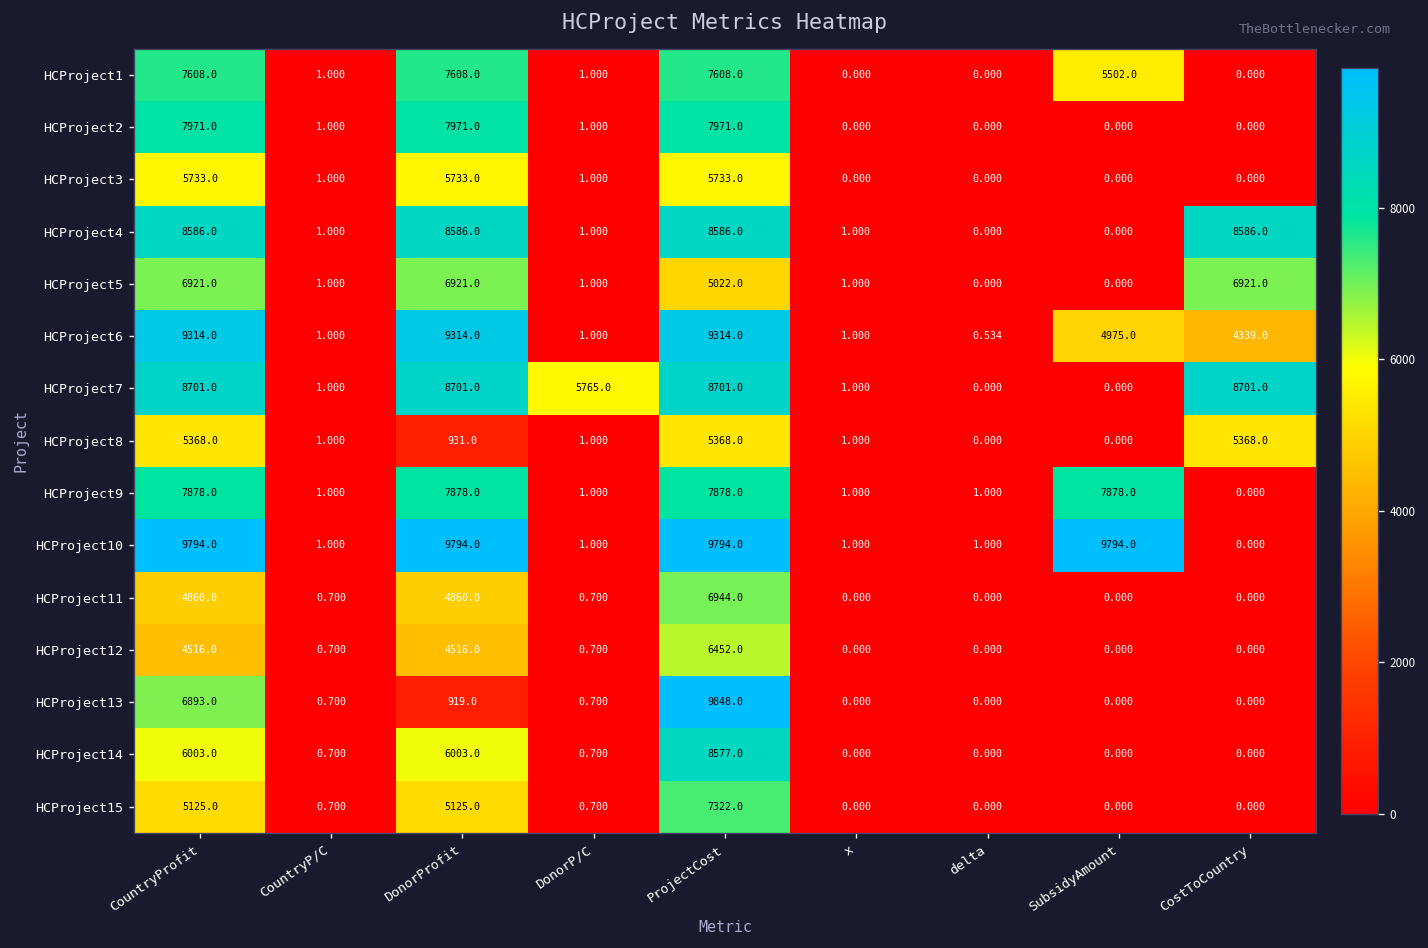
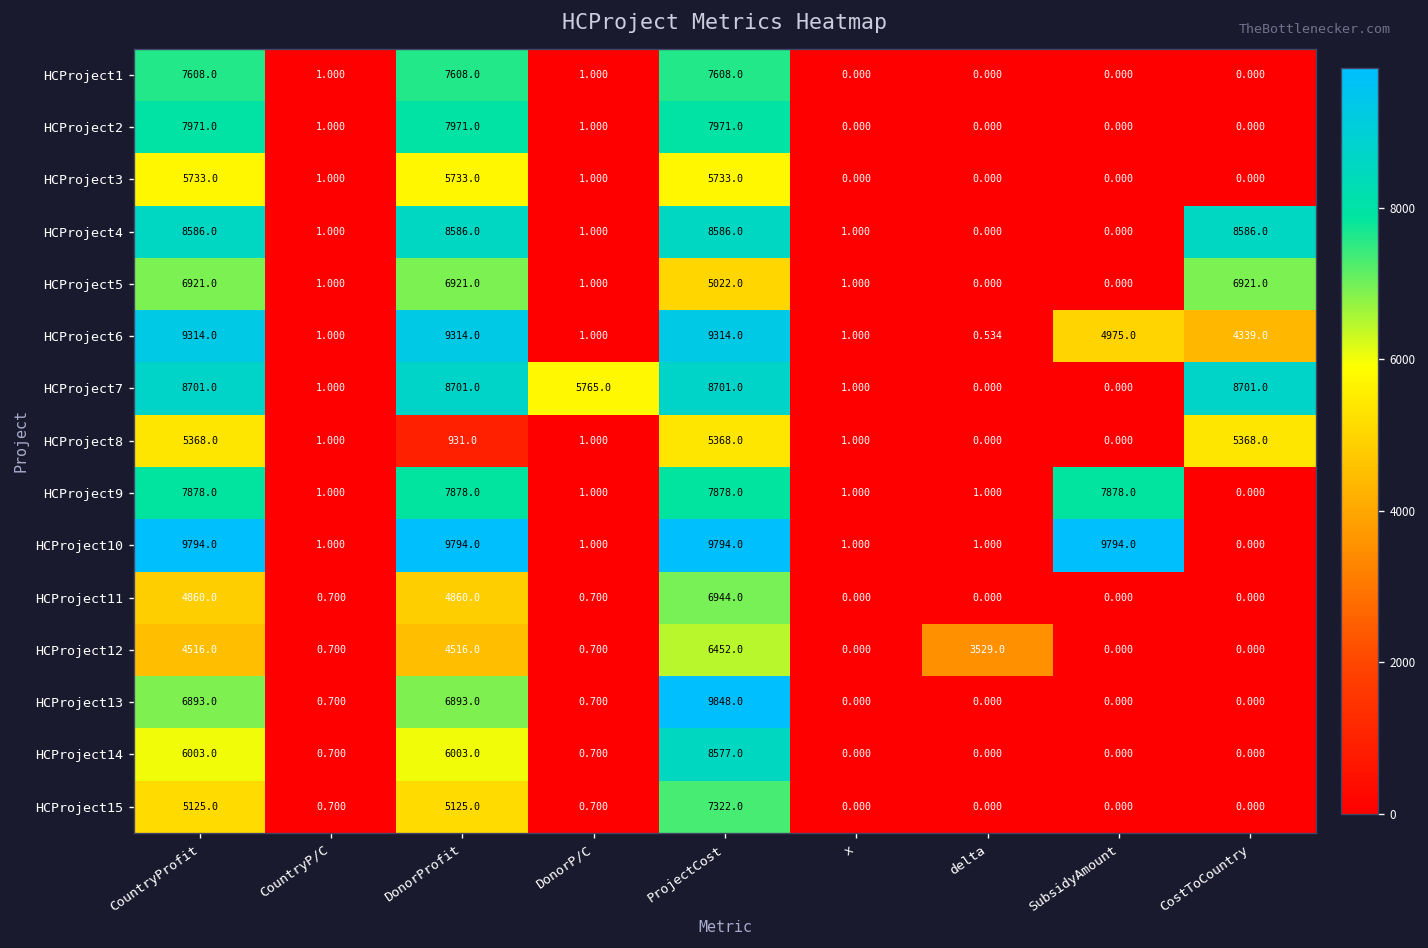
  {
    "HCProject1": {
      "CountryProfit": 7608.0,
      "CountryP/C": 1.000,
      "DonorProfit": 7608.0,
      "DonorP/C": 1.000,
      "ProjectCost": 7608.0,
      "x": 0.000,
      "delta": 0.000,
-     "SubsidyAmount": 5502.0,
+     "SubsidyAmount": 0.000,
      "CostToCountry": 0.000
    },
    "HCProject2": {
      "CountryProfit": 7971.0,
      "CountryP/C": 1.000,
      "DonorProfit": 7971.0,
      "DonorP/C": 1.000,
      "ProjectCost": 7971.0,
      "x": 0.000,
      "delta": 0.000,
      "SubsidyAmount": 0.000,
      "CostToCountry": 0.000
    },
    "HCProject3": {
      "CountryProfit": 5733.0,
      "CountryP/C": 1.000,
      "DonorProfit": 5733.0,
      "DonorP/C": 1.000,
      "ProjectCost": 5733.0,
      "x": 0.000,
      "delta": 0.000,
      "SubsidyAmount": 0.000,
      "CostToCountry": 0.000
    },
    "HCProject4": {
      "CountryProfit": 8586.0,
      "CountryP/C": 1.000,
      "DonorProfit": 8586.0,
      "DonorP/C": 1.000,
      "ProjectCost": 8586.0,
      "x": 1.000,
      "delta": 0.000,
      "SubsidyAmount": 0.000,
      "CostToCountry": 8586.0
    },
    "HCProject5": {
      "CountryProfit": 6921.0,
      "CountryP/C": 1.000,
      "DonorProfit": 6921.0,
      "DonorP/C": 1.000,
      "ProjectCost": 5022.0,
      "x": 1.000,
      "delta": 0.000,
      "SubsidyAmount": 0.000,
      "CostToCountry": 6921.0
    },
    "HCProject6": {
      "CountryProfit": 9314.0,
      "CountryP/C": 1.000,
      "DonorProfit": 9314.0,
      "DonorP/C": 1.000,
      "ProjectCost": 9314.0,
      "x": 1.000,
      "delta": 0.534,
      "SubsidyAmount": 4975.0,
      "CostToCountry": 4339.0
    },
    "HCProject7": {
      "CountryProfit": 8701.0,
      "CountryP/C": 1.000,
      "DonorProfit": 8701.0,
      "DonorP/C": 5765.0,
      "ProjectCost": 8701.0,
      "x": 1.000,
      "delta": 0.000,
      "SubsidyAmount": 0.000,
      "CostToCountry": 8701.0
    },
    "HCProject8": {
      "CountryProfit": 5368.0,
      "CountryP/C": 1.000,
      "DonorProfit": 931.0,
      "DonorP/C": 1.000,
      "ProjectCost": 5368.0,
      "x": 1.000,
      "delta": 0.000,
      "SubsidyAmount": 0.000,
      "CostToCountry": 5368.0
    },
    "HCProject9": {
      "CountryProfit": 7878.0,
      "CountryP/C": 1.000,
      "DonorProfit": 7878.0,
      "DonorP/C": 1.000,
      "ProjectCost": 7878.0,
      "x": 1.000,
      "delta": 1.000,
      "SubsidyAmount": 7878.0,
      "CostToCountry": 0.000
    },
    "HCProject10": {
      "CountryProfit": 9794.0,
      "CountryP/C": 1.000,
      "DonorProfit": 9794.0,
      "DonorP/C": 1.000,
      "ProjectCost": 9794.0,
      "x": 1.000,
      "delta": 1.000,
      "SubsidyAmount": 9794.0,
      "CostToCountry": 0.000
    },
    "HCProject11": {
      "CountryProfit": 4860.0,
      "CountryP/C": 0.700,
      "DonorProfit": 4860.0,
      "DonorP/C": 0.700,
      "ProjectCost": 6944.0,
      "x": 0.000,
      "delta": 0.000,
      "SubsidyAmount": 0.000,
      "CostToCountry": 0.000
    },
    "HCProject12": {
      "CountryProfit": 4516.0,
      "CountryP/C": 0.700,
      "DonorProfit": 4516.0,
      "DonorP/C": 0.700,
      "ProjectCost": 6452.0,
      "x": 0.000,
-     "delta": 0.000,
+     "delta": 3529.0,
      "SubsidyAmount": 0.000,
      "CostToCountry": 0.000
    },
    "HCProject13": {
      "CountryProfit": 6893.0,
      "CountryP/C": 0.700,
-     "DonorProfit": 919.0,
+     "DonorProfit": 6893.0,
      "DonorP/C": 0.700,
      "ProjectCost": 9848.0,
      "x": 0.000,
      "delta": 0.000,
      "SubsidyAmount": 0.000,
      "CostToCountry": 0.000
    },
    "HCProject14": {
      "CountryProfit": 6003.0,
      "CountryP/C": 0.700,
      "DonorProfit": 6003.0,
      "DonorP/C": 0.700,
      "ProjectCost": 8577.0,
      "x": 0.000,
      "delta": 0.000,
      "SubsidyAmount": 0.000,
      "CostToCountry": 0.000
    },
    "HCProject15": {
      "CountryProfit": 5125.0,
      "CountryP/C": 0.700,
      "DonorProfit": 5125.0,
      "DonorP/C": 0.700,
      "ProjectCost": 7322.0,
      "x": 0.000,
      "delta": 0.000,
      "SubsidyAmount": 0.000,
      "CostToCountry": 0.000
    }
  }
